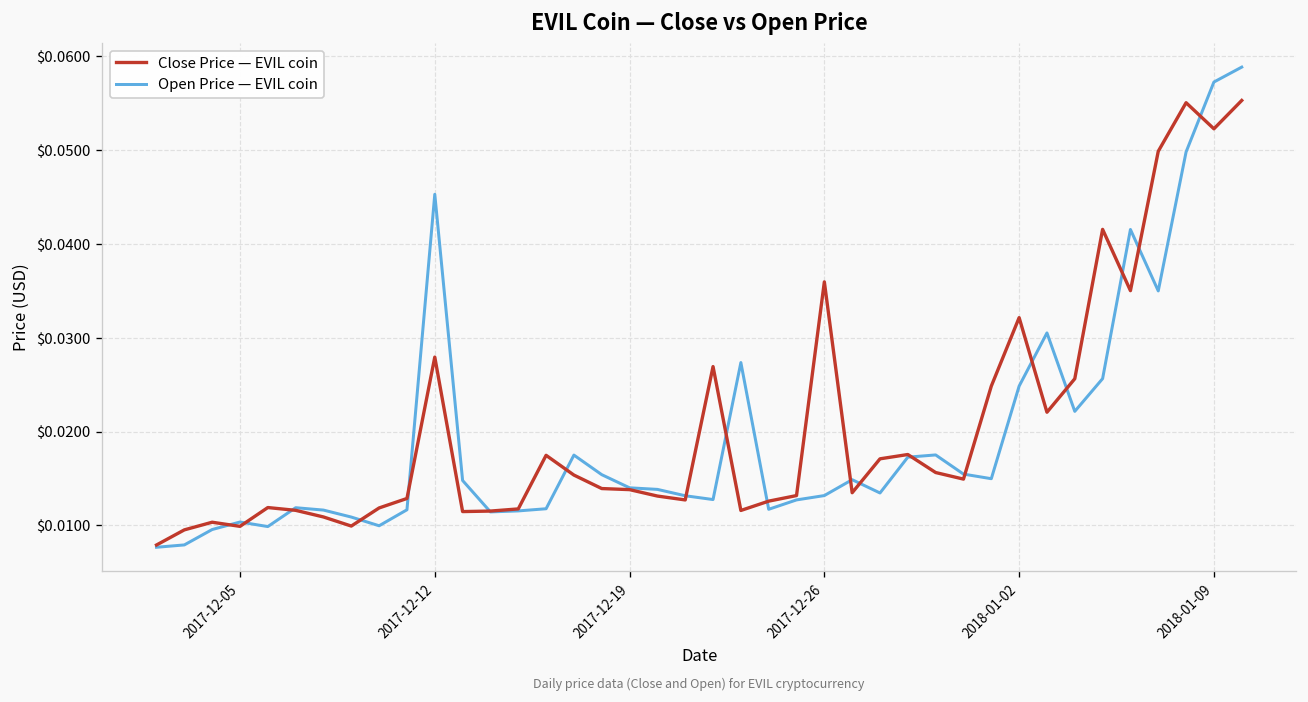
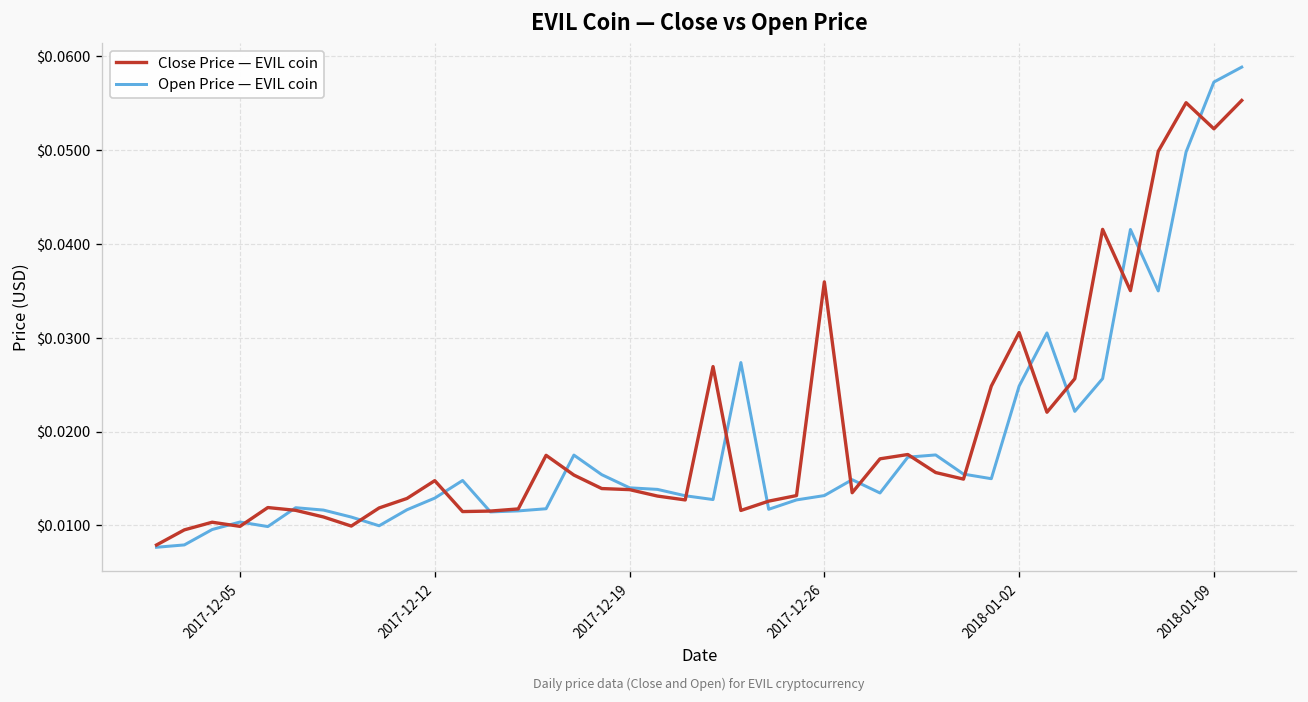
  {
    "Close Price — EVIL coin": {
      "2017-12-05": "$0.010",
-     "2017-12-12": "$0.028",
+     "2017-12-12": "$0.015",
      "2017-12-26": "$0.036",
-     "2018-01-02": "$0.032",
+     "2018-01-02": "$0.031",
      "2018-01-09": "$0.052"
    },
    "Open Price — EVIL coin": {
      "2017-12-05": "$0.010",
-     "2017-12-12": "$0.045",
+     "2017-12-12": "$0.013",
      "2017-12-26": "$0.013",
      "2018-01-02": "$0.025",
      "2018-01-09": "$0.057"
    }
  }
